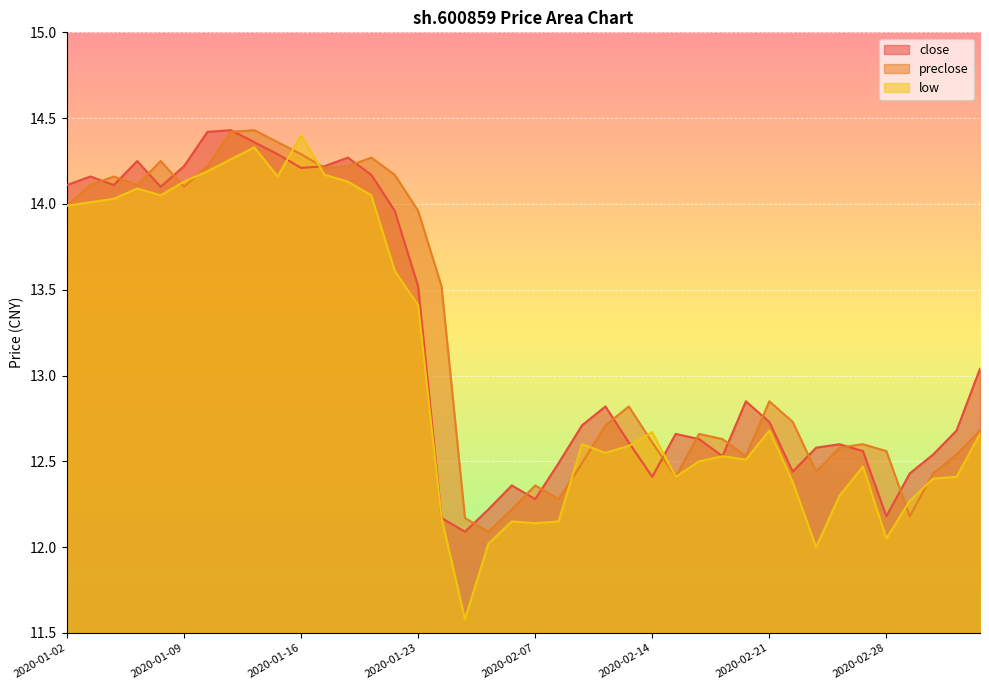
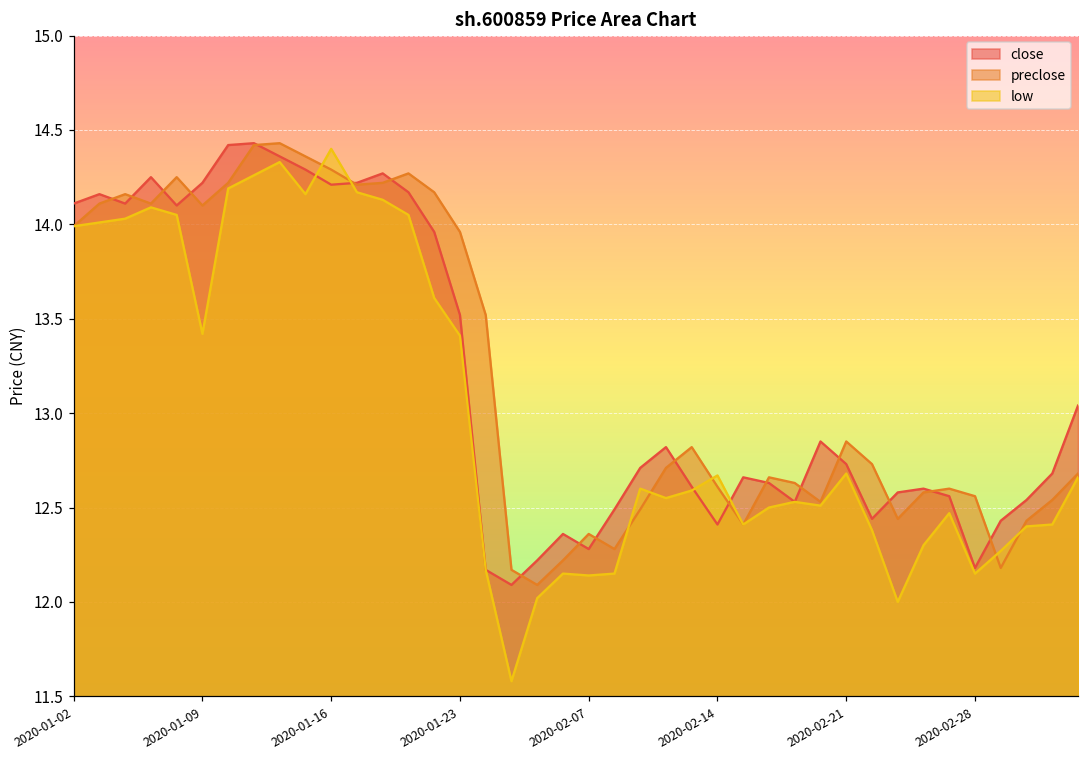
  {
    "low": {
-     "2020-01-09": 14.13,
+     "2020-01-09": 13.42,
      "2020-01-16": 14.40,
      "2020-01-23": 13.41,
      "2020-02-07": 12.14,
      "2020-02-14": 12.67,
      "2020-02-21": 12.68,
-     "2020-02-28": 12.05
+     "2020-02-28": 12.15
    }
  }
